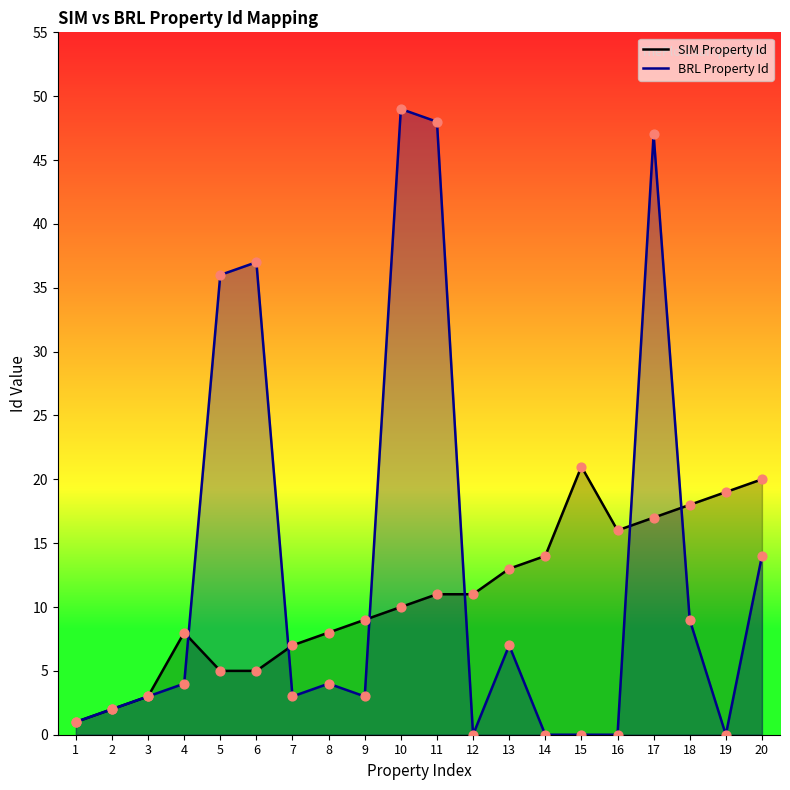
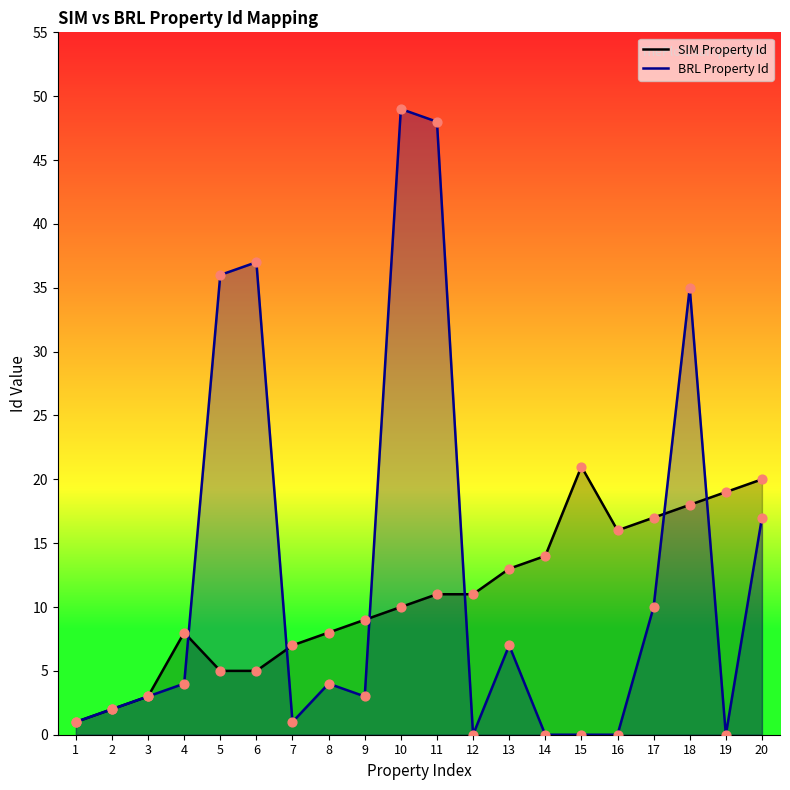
  {
    "SIM Property Id": {
      "4": 8,
      "5": 5,
      "6": 5,
      "7": 7,
      "8": 8,
      "9": 9,
      "10": 10,
      "11": 11,
      "12": 11,
      "13": 13,
      "14": 14,
      "15": 21,
      "16": 16,
      "17": 17,
      "18": 18,
      "19": 19,
      "20": 20
    },
    "BRL Property Id": {
      "4": 4,
      "5": 36,
      "6": 37,
-     "7": 3,
+     "7": 1,
      "8": 4,
      "9": 3,
      "10": 49,
      "11": 48,
      "12": 0,
      "13": 7,
      "14": 0,
      "15": 0,
      "16": 0,
-     "17": 47,
-     "18": 9,
+     "17": 10,
+     "18": 35,
      "19": 0,
-     "20": 14
+     "20": 17
    }
  }
